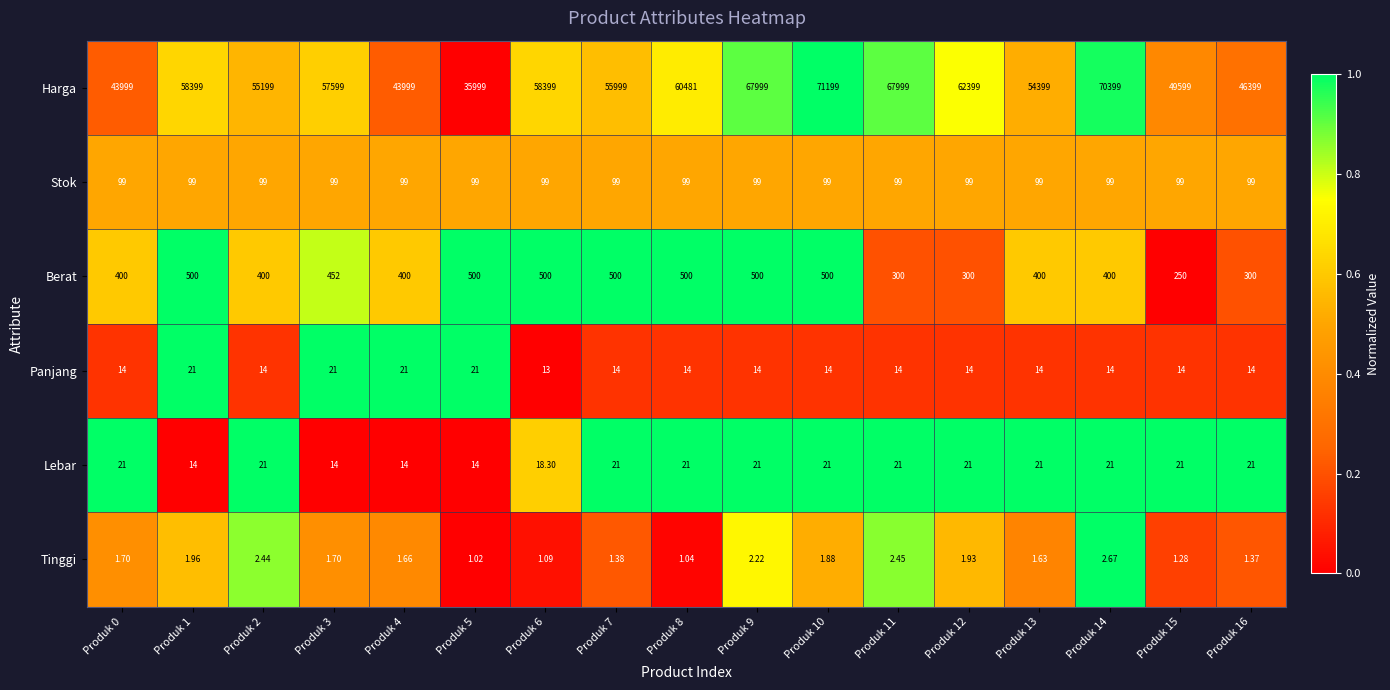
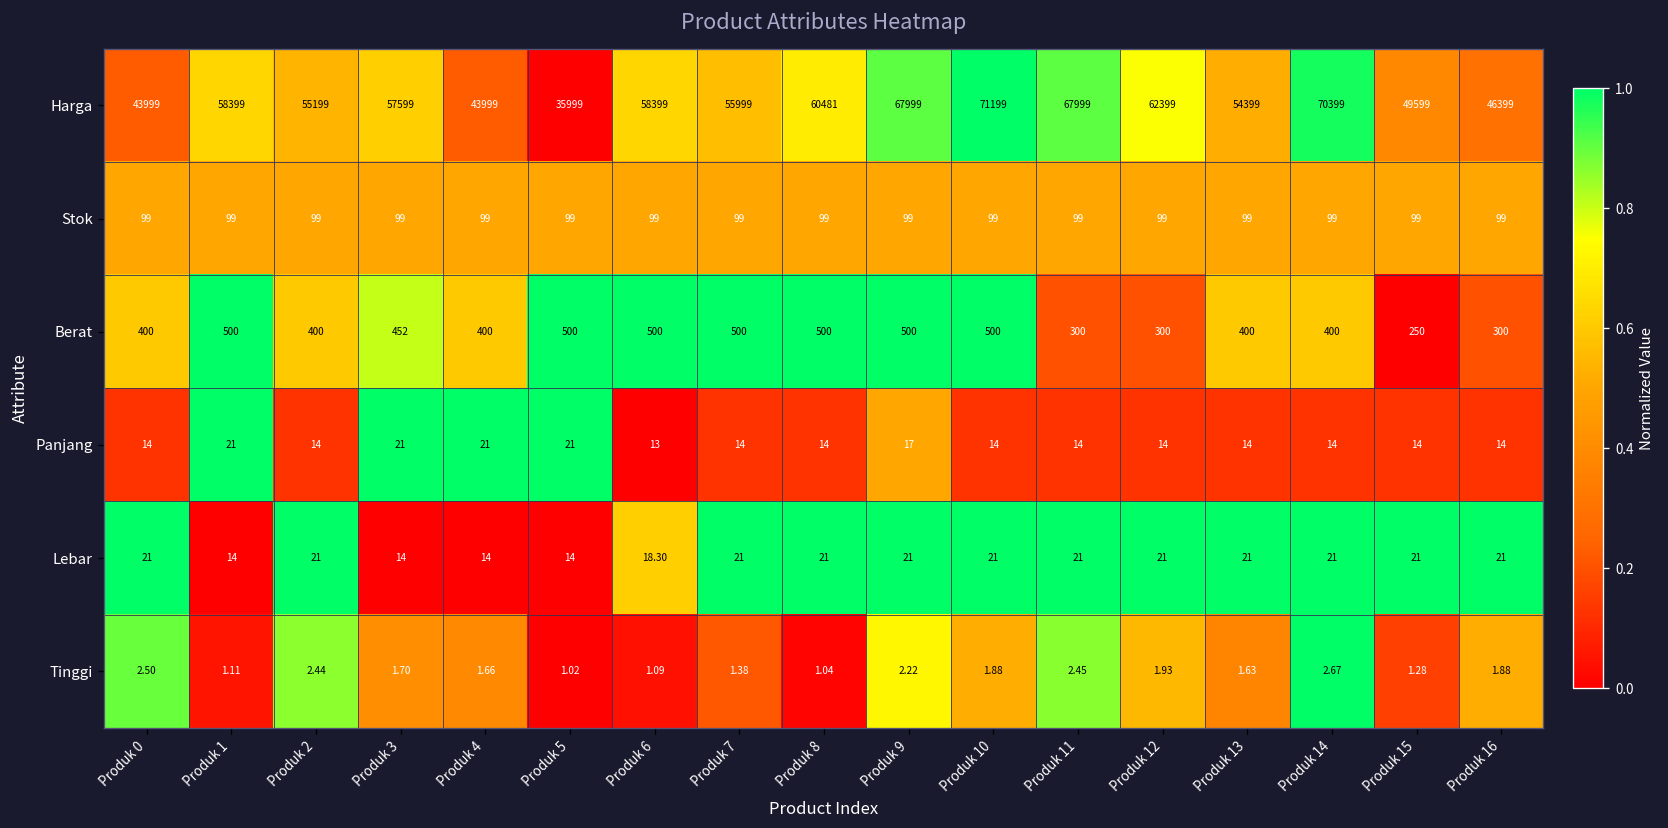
  {
    "Harga": {
      "Produk 0": 43999,
      "Produk 1": 58399,
      "Produk 2": 55199,
      "Produk 3": 57599,
      "Produk 4": 43999,
      "Produk 5": 35999,
      "Produk 6": 58399,
      "Produk 7": 55999,
      "Produk 8": 60481,
      "Produk 9": 67999,
      "Produk 10": 71199,
      "Produk 11": 67999,
      "Produk 12": 62399,
      "Produk 13": 54399,
      "Produk 14": 70399,
      "Produk 15": 49599,
      "Produk 16": 46399
    },
    "Stok": {
      "Produk 0": 99,
      "Produk 1": 99,
      "Produk 2": 99,
      "Produk 3": 99,
      "Produk 4": 99,
      "Produk 5": 99,
      "Produk 6": 99,
      "Produk 7": 99,
      "Produk 8": 99,
      "Produk 9": 99,
      "Produk 10": 99,
      "Produk 11": 99,
      "Produk 12": 99,
      "Produk 13": 99,
      "Produk 14": 99,
      "Produk 15": 99,
      "Produk 16": 99
    },
    "Berat": {
      "Produk 0": 400,
      "Produk 1": 500,
      "Produk 2": 400,
      "Produk 3": 452,
      "Produk 4": 400,
      "Produk 5": 500,
      "Produk 6": 500,
      "Produk 7": 500,
      "Produk 8": 500,
      "Produk 9": 500,
      "Produk 10": 500,
      "Produk 11": 300,
      "Produk 12": 300,
      "Produk 13": 400,
      "Produk 14": 400,
      "Produk 15": 250,
      "Produk 16": 300
    },
    "Panjang": {
      "Produk 0": 14,
      "Produk 1": 21,
      "Produk 2": 14,
      "Produk 3": 21,
      "Produk 4": 21,
      "Produk 5": 21,
      "Produk 6": 13,
      "Produk 7": 14,
      "Produk 8": 14,
-     "Produk 9": 14,
+     "Produk 9": 17,
      "Produk 10": 14,
      "Produk 11": 14,
      "Produk 12": 14,
      "Produk 13": 14,
      "Produk 14": 14,
      "Produk 15": 14,
      "Produk 16": 14
    },
    "Lebar": {
      "Produk 0": 21,
      "Produk 1": 14,
      "Produk 2": 21,
      "Produk 3": 14,
      "Produk 4": 14,
      "Produk 5": 14,
      "Produk 6": 18.30,
      "Produk 7": 21,
      "Produk 8": 21,
      "Produk 9": 21,
      "Produk 10": 21,
      "Produk 11": 21,
      "Produk 12": 21,
      "Produk 13": 21,
      "Produk 14": 21,
      "Produk 15": 21,
      "Produk 16": 21
    },
    "Tinggi": {
-     "Produk 0": 1.70,
-     "Produk 1": 1.96,
+     "Produk 0": 2.50,
+     "Produk 1": 1.11,
      "Produk 2": 2.44,
      "Produk 3": 1.70,
      "Produk 4": 1.66,
      "Produk 5": 1.02,
      "Produk 6": 1.09,
      "Produk 7": 1.38,
      "Produk 8": 1.04,
      "Produk 9": 2.22,
      "Produk 10": 1.88,
      "Produk 11": 2.45,
      "Produk 12": 1.93,
      "Produk 13": 1.63,
      "Produk 14": 2.67,
      "Produk 15": 1.28,
-     "Produk 16": 1.37
+     "Produk 16": 1.88
    }
  }
